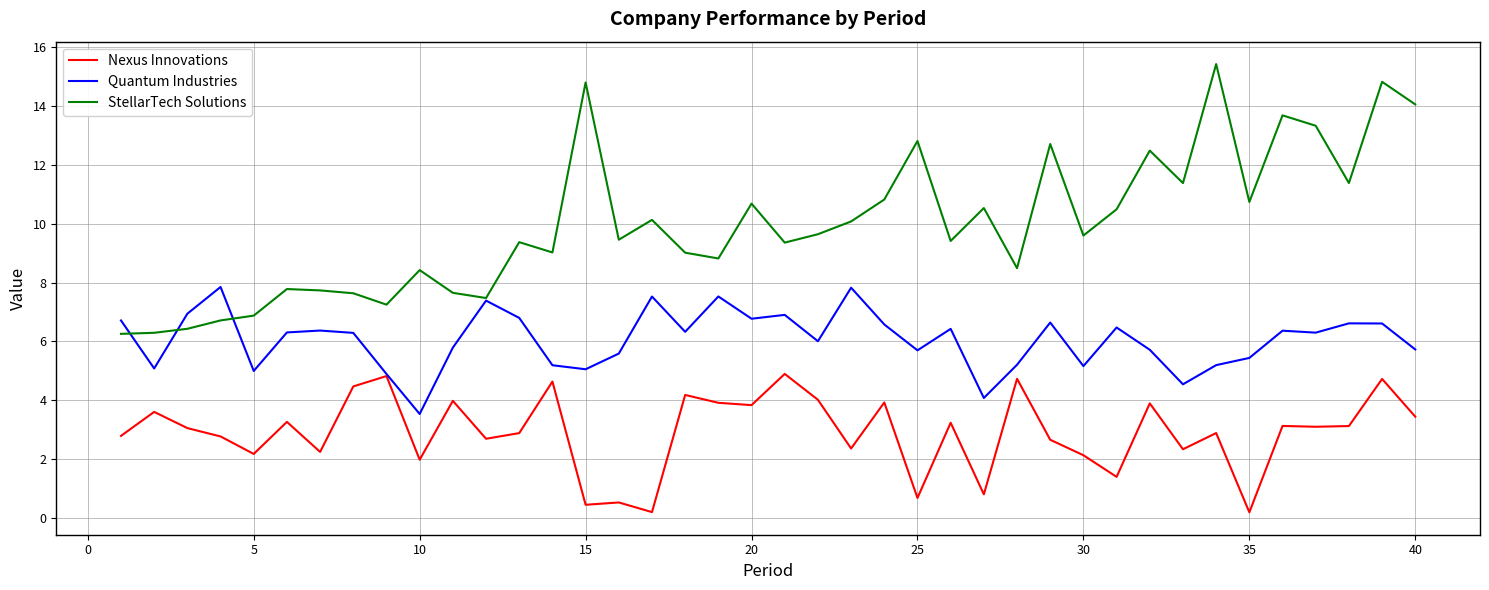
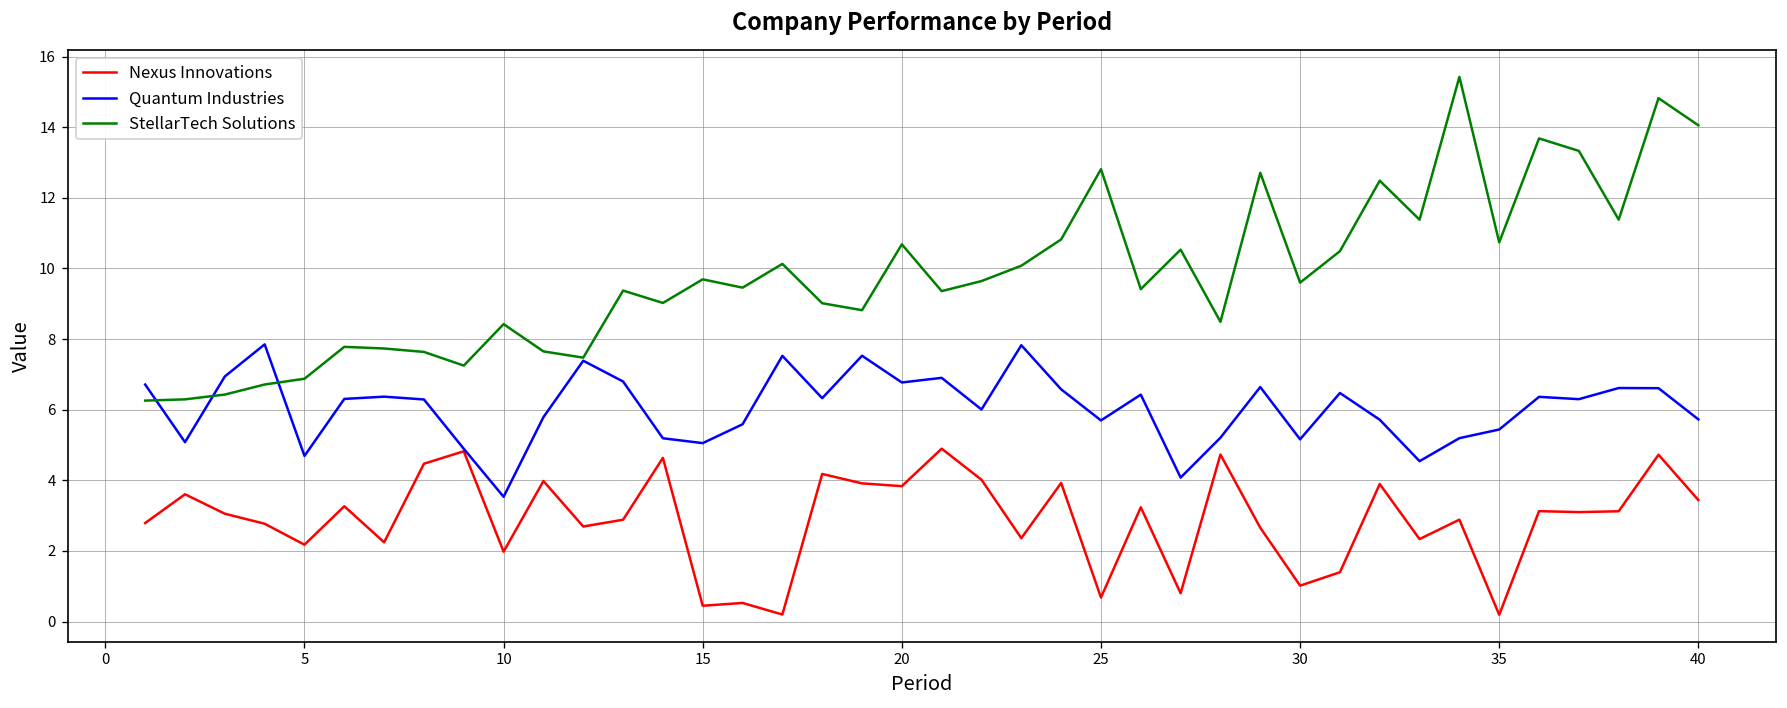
  {
    "Nexus Innovations": {
      "5": 2.2,
      "10": 2.0,
      "15": 0.4,
      "20": 3.8,
      "25": 0.7,
-     "30": 2.1,
+     "30": 1.0,
      "35": 0.2,
      "40": 3.4
    },
    "Quantum Industries": {
-     "5": 5.0,
+     "5": 4.7,
      "10": 3.5,
      "15": 5.1,
      "20": 6.8,
      "25": 5.7,
      "30": 5.2,
      "35": 5.4,
      "40": 5.7
    },
    "StellarTech Solutions": {
      "5": 6.9,
      "10": 8.4,
-     "15": 14.8,
+     "15": 9.7,
      "20": 10.7,
      "25": 12.8,
      "30": 9.6,
      "35": 10.7,
      "40": 14.1
    }
  }
